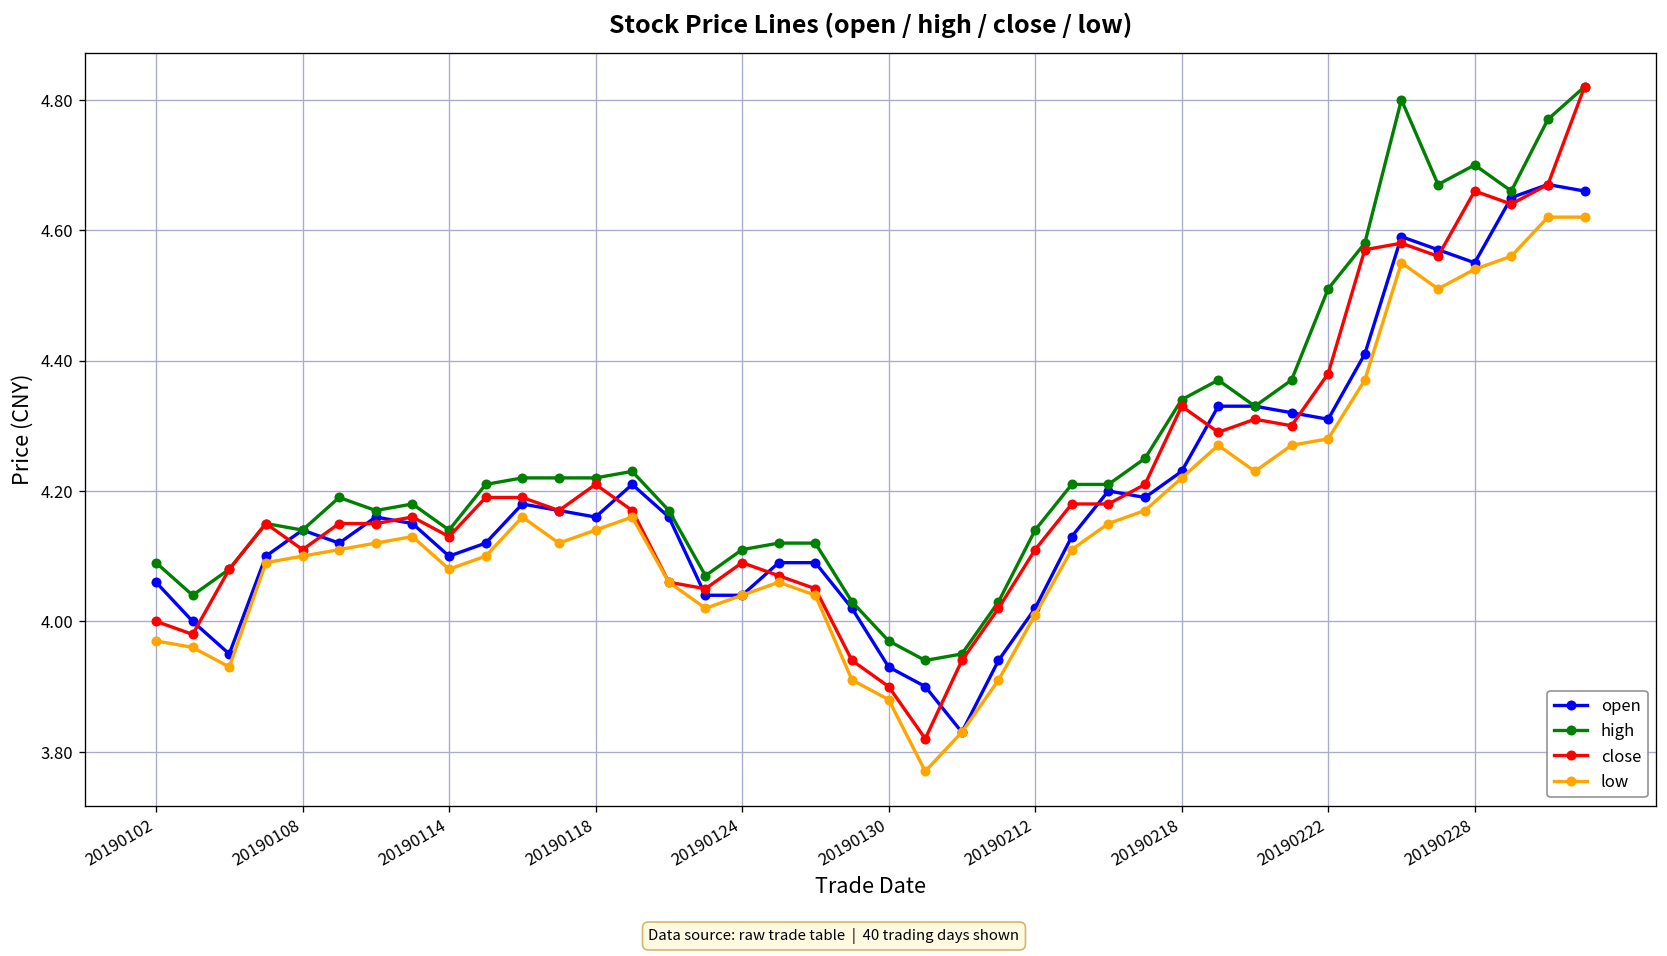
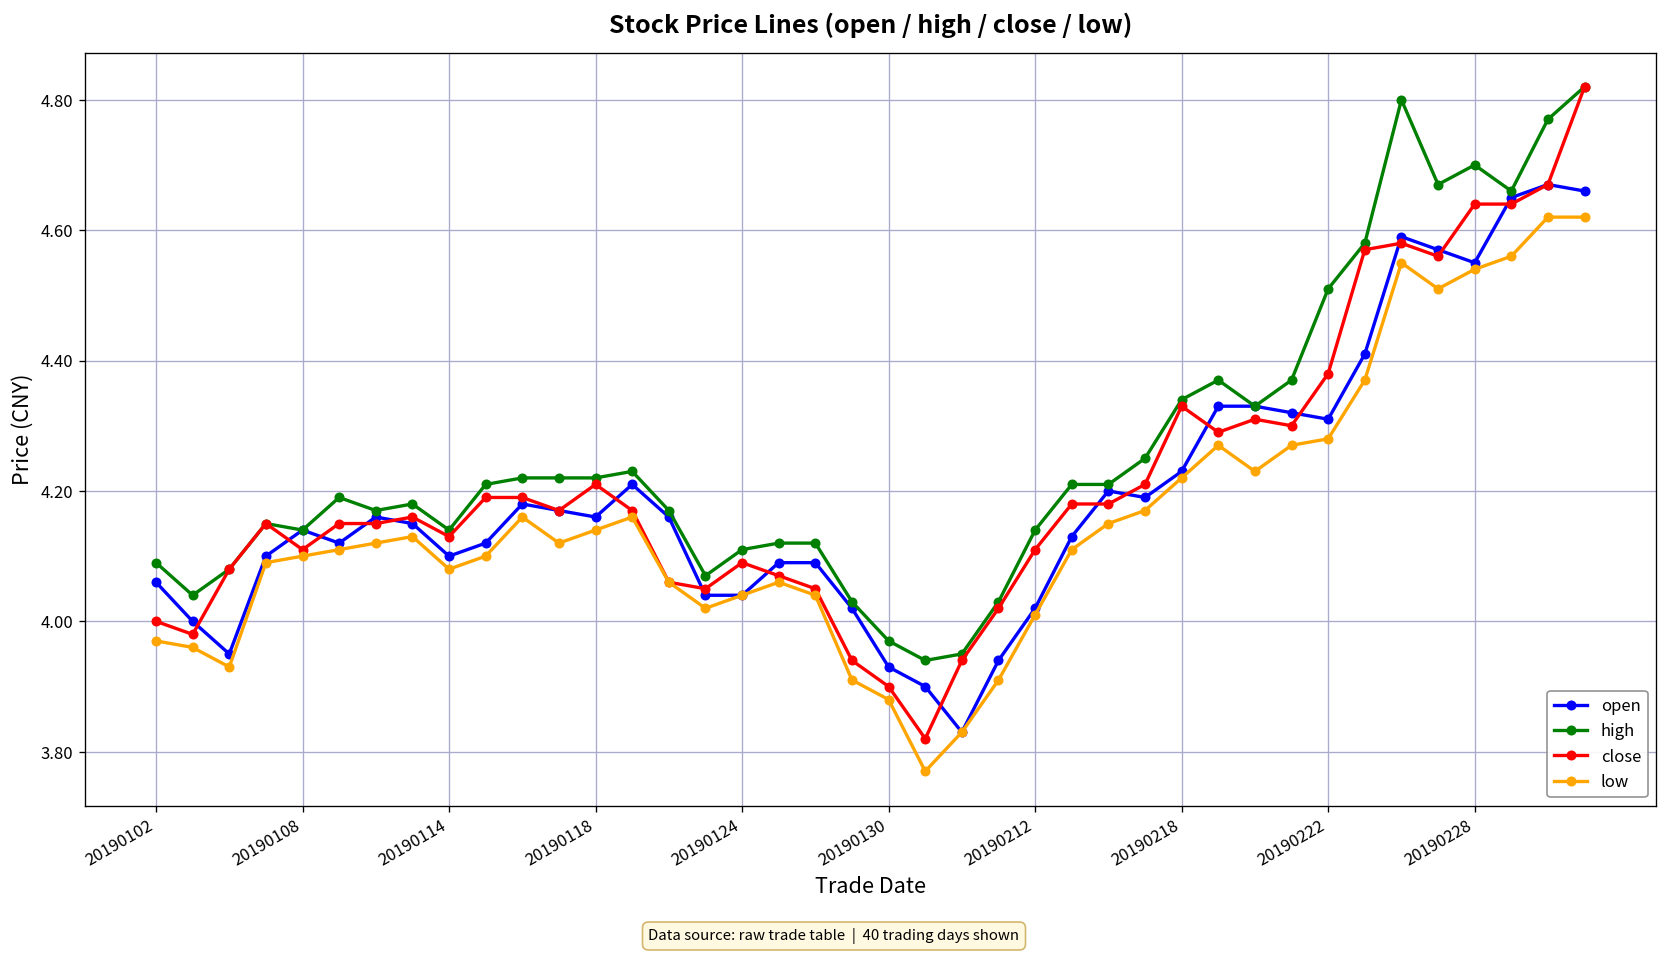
  {
    "open": {
      "20190102": 4.06,
      "20190114": 4.10,
      "20190118": 4.16,
      "20190130": 3.93,
      "20190212": 4.02,
      "20190218": 4.23,
      "20190222": 4.31,
      "20190228": 4.55
    },
    "high": {
      "20190102": 4.09,
      "20190114": 4.14,
      "20190118": 4.22,
      "20190124": 4.11,
      "20190130": 3.97,
      "20190212": 4.14,
      "20190218": 4.34,
      "20190222": 4.51,
      "20190228": 4.70
    },
    "close": {
      "20190102": 4.00,
      "20190108": 4.11,
      "20190114": 4.13,
      "20190118": 4.21,
      "20190124": 4.09,
      "20190130": 3.90,
      "20190212": 4.11,
      "20190218": 4.33,
      "20190222": 4.38,
-     "20190228": 4.66
+     "20190228": 4.64
    },
    "low": {
      "20190102": 3.97,
      "20190108": 4.10,
      "20190114": 4.08,
      "20190118": 4.14,
      "20190130": 3.88,
      "20190212": 4.01,
      "20190218": 4.22,
      "20190222": 4.28,
      "20190228": 4.54
    }
  }
